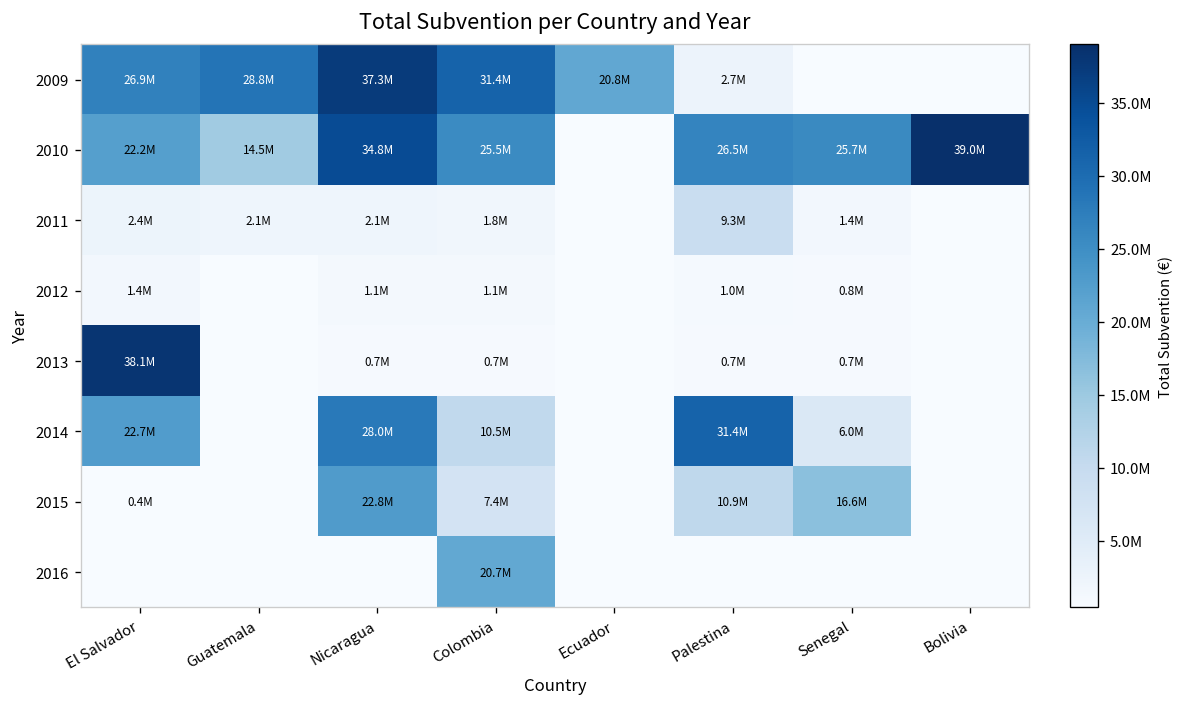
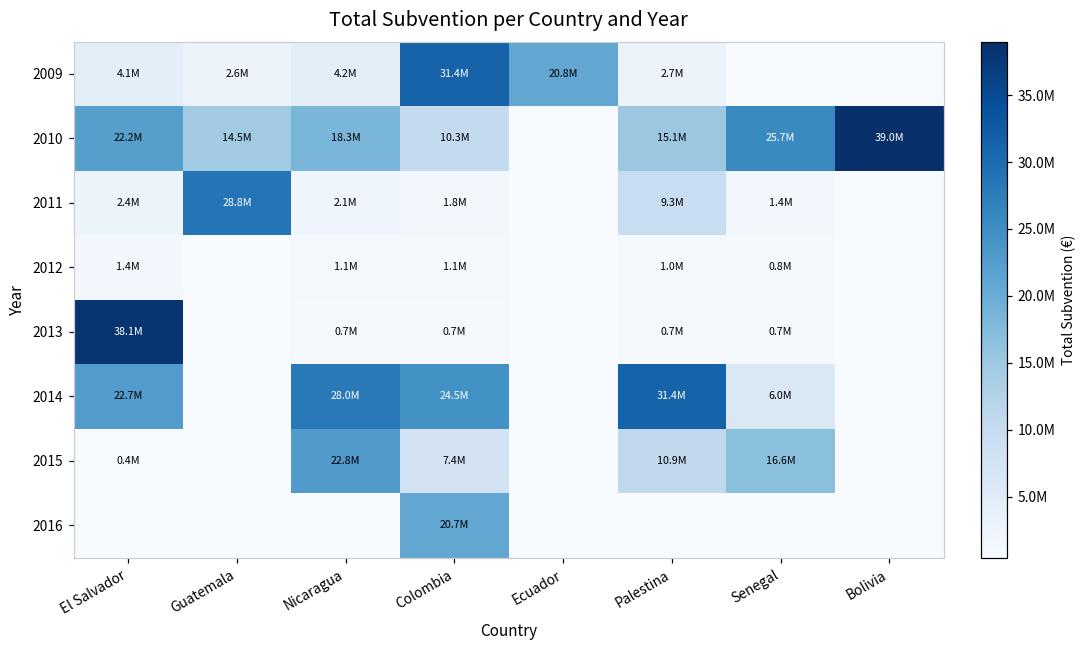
  {
    "2009": {
-     "El Salvador": "26.9M",
-     "Guatemala": "28.8M",
-     "Nicaragua": "37.3M",
+     "El Salvador": "4.1M",
+     "Guatemala": "2.6M",
+     "Nicaragua": "4.2M",
      "Colombia": "31.4M",
      "Ecuador": "20.8M",
      "Palestina": "2.7M"
    },
    "2010": {
      "El Salvador": "22.2M",
      "Guatemala": "14.5M",
-     "Nicaragua": "34.8M",
-     "Colombia": "25.5M",
-     "Palestina": "26.5M",
+     "Nicaragua": "18.3M",
+     "Colombia": "10.3M",
+     "Palestina": "15.1M",
      "Senegal": "25.7M",
      "Bolivia": "39.0M"
    },
    "2011": {
      "El Salvador": "2.4M",
-     "Guatemala": "2.1M",
+     "Guatemala": "28.8M",
      "Nicaragua": "2.1M",
      "Colombia": "1.8M",
      "Palestina": "9.3M",
      "Senegal": "1.4M"
    },
    "2012": {
      "El Salvador": "1.4M",
      "Nicaragua": "1.1M",
      "Colombia": "1.1M",
      "Palestina": "1.0M",
      "Senegal": "0.8M"
    },
    "2013": {
      "El Salvador": "38.1M",
      "Nicaragua": "0.7M",
      "Colombia": "0.7M",
      "Palestina": "0.7M",
      "Senegal": "0.7M"
    },
    "2014": {
      "El Salvador": "22.7M",
      "Nicaragua": "28.0M",
-     "Colombia": "10.5M",
+     "Colombia": "24.5M",
      "Palestina": "31.4M",
      "Senegal": "6.0M"
    },
    "2015": {
      "El Salvador": "0.4M",
      "Nicaragua": "22.8M",
      "Colombia": "7.4M",
      "Palestina": "10.9M",
      "Senegal": "16.6M"
    },
    "2016": {
      "Colombia": "20.7M"
    }
  }
